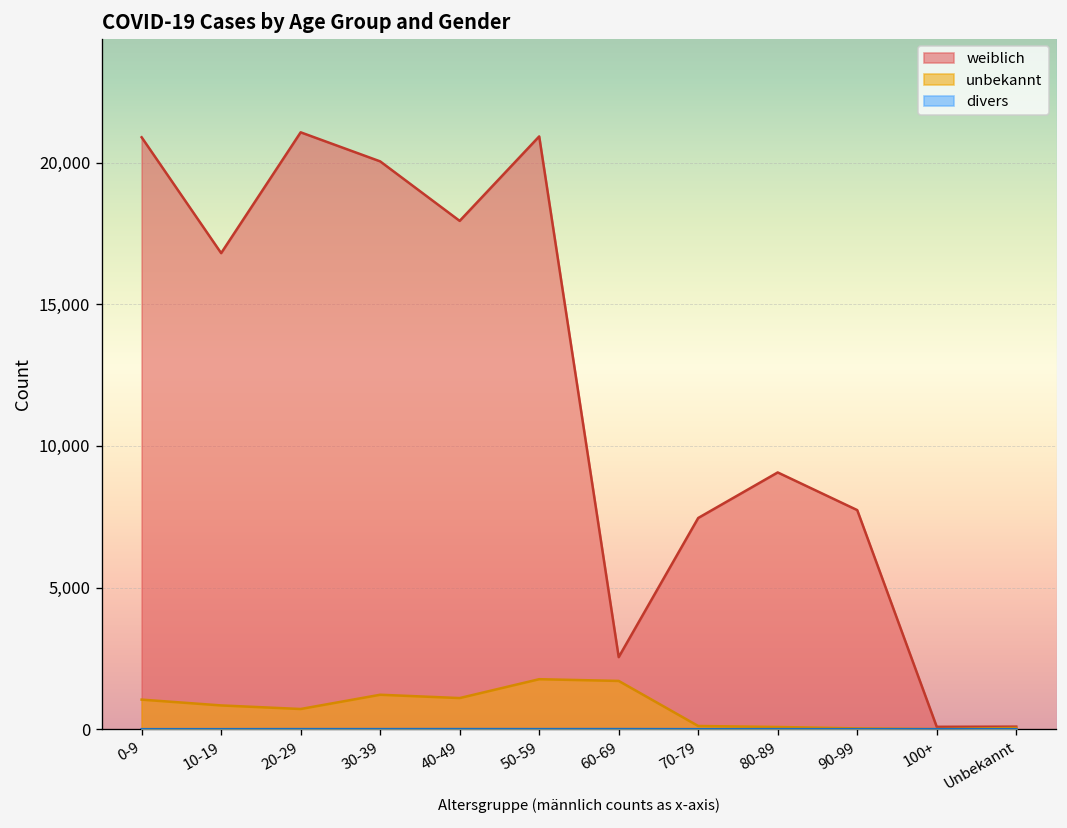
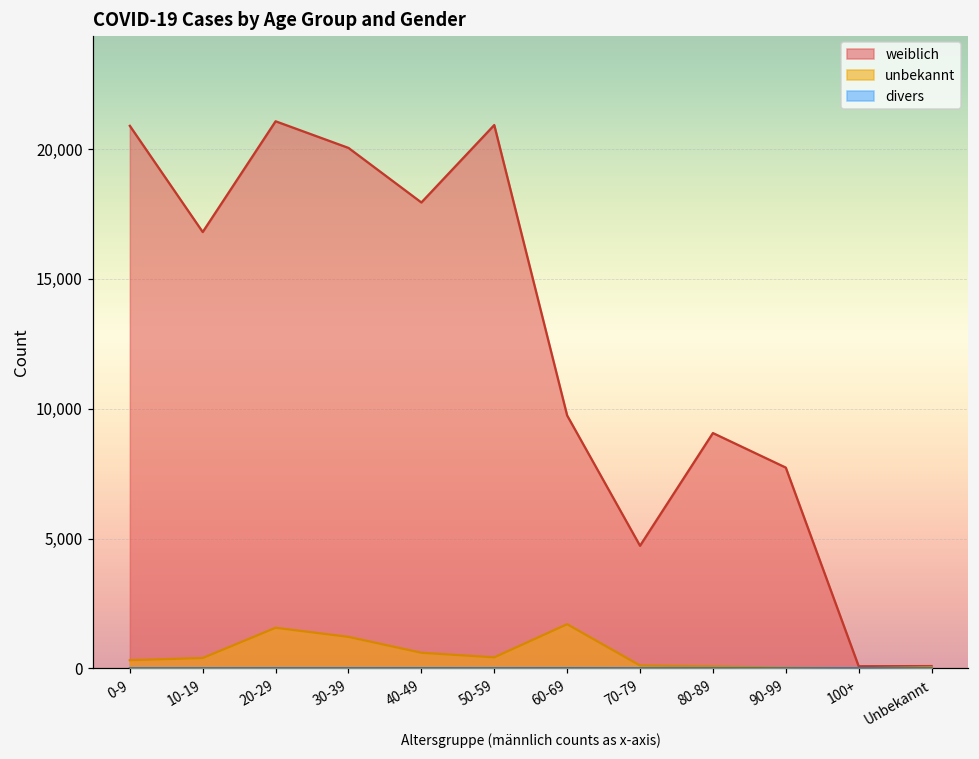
  {
    "weiblich": {
      "0-9": "20,900",
      "10-19": "16,800",
      "20-29": "21,100",
      "30-39": "20,000",
      "40-49": "17,900",
      "50-59": "20,900",
-     "60-69": "2,500",
-     "70-79": "7,500",
+     "60-69": "9,700",
+     "70-79": "4,700",
      "80-89": "9,100",
      "90-99": "7,700"
    },
    "unbekannt": {
-     "0-9": "1,000",
-     "10-19": "800",
-     "20-29": "700",
+     "0-9": "300",
+     "10-19": "400",
+     "20-29": "1,600",
      "30-39": "1,200",
-     "40-49": "1,100",
-     "50-59": "1,800",
+     "40-49": "600",
+     "50-59": "400",
      "60-69": "1,700",
      "70-79": "100"
    },
    "divers": {
      "0-9": "0",
      "10-19": "0",
      "20-29": "0",
      "30-39": "0",
      "40-49": "0",
      "50-59": "0",
      "60-69": "0",
      "70-79": "0"
    }
  }
